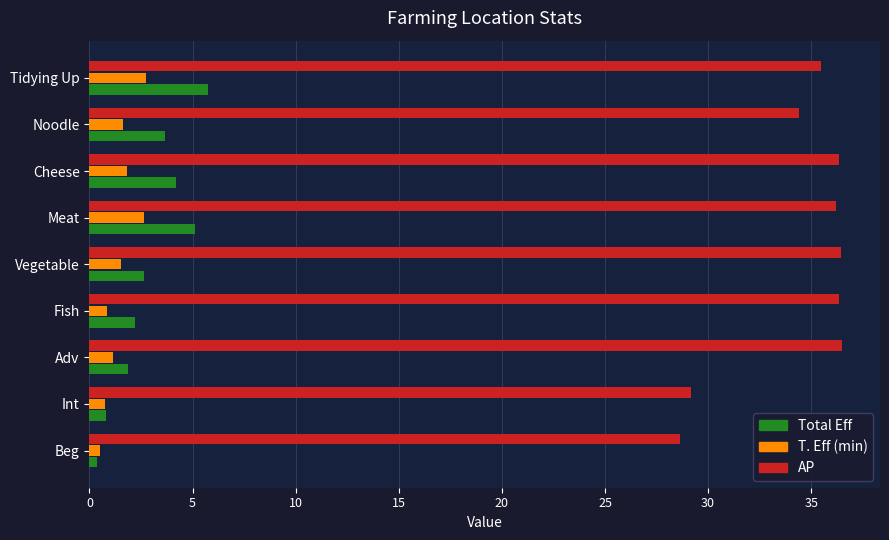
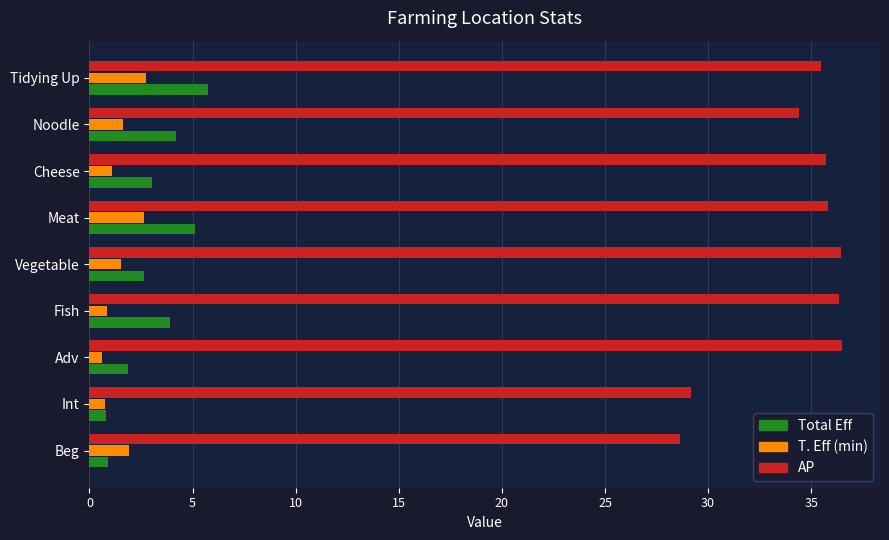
  {
    "Total Eff": {
      "Tidying Up": 5.8,
-     "Noodle": 3.7,
-     "Cheese": 4.2,
+     "Noodle": 4.2,
+     "Cheese": 3.1,
      "Meat": 5.1,
      "Vegetable": 2.6,
-     "Fish": 2.2,
+     "Fish": 3.9,
      "Adv": 1.9,
      "Int": 0.8,
-     "Beg": 0.4
+     "Beg": 0.9
    },
    "T. Eff (min)": {
      "Tidying Up": 2.7,
      "Noodle": 1.6,
-     "Cheese": 1.8,
+     "Cheese": 1.1,
      "Meat": 2.6,
      "Vegetable": 1.5,
      "Fish": 0.9,
-     "Adv": 1.1,
+     "Adv": 0.6,
      "Int": 0.8,
-     "Beg": 0.5
+     "Beg": 1.9
    },
    "AP": {
      "Tidying Up": 35.5,
      "Noodle": 34.4,
-     "Cheese": 36.4,
-     "Meat": 36.2,
+     "Cheese": 35.7,
+     "Meat": 35.8,
      "Vegetable": 36.4,
      "Fish": 36.3,
      "Adv": 36.5,
      "Int": 29.2,
      "Beg": 28.7
    }
  }
